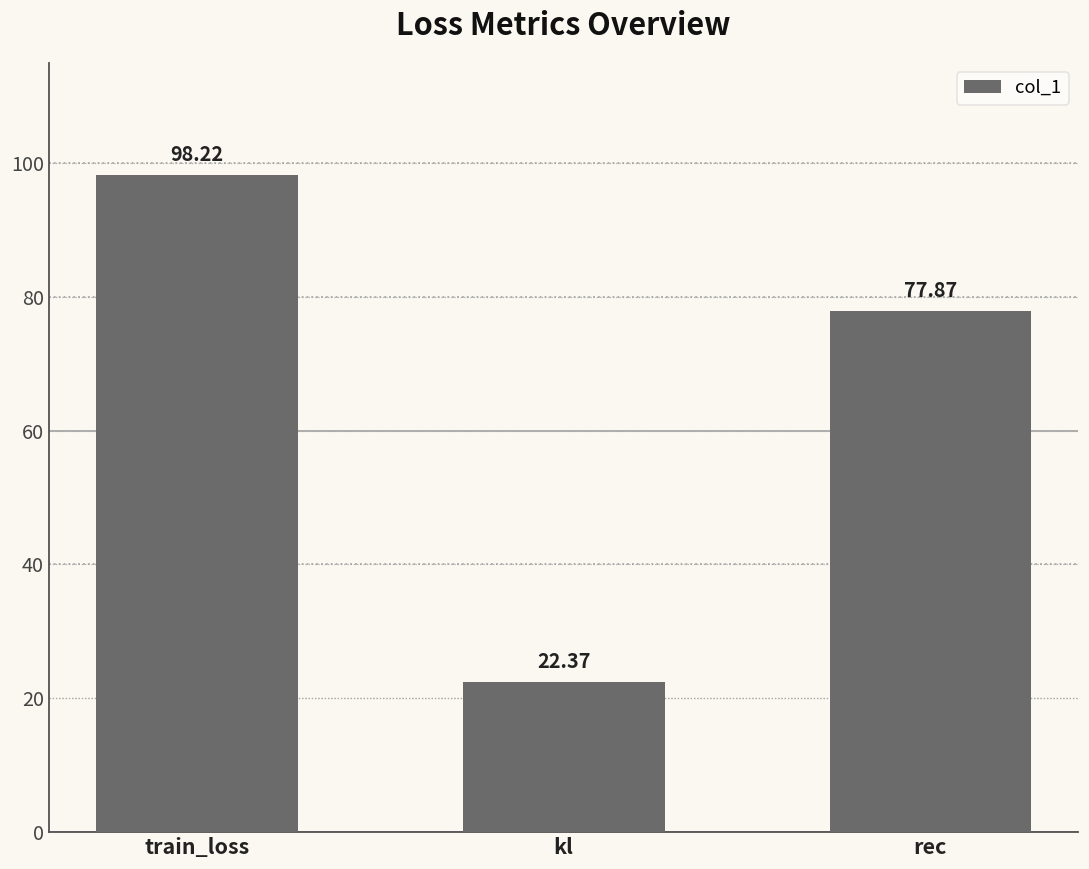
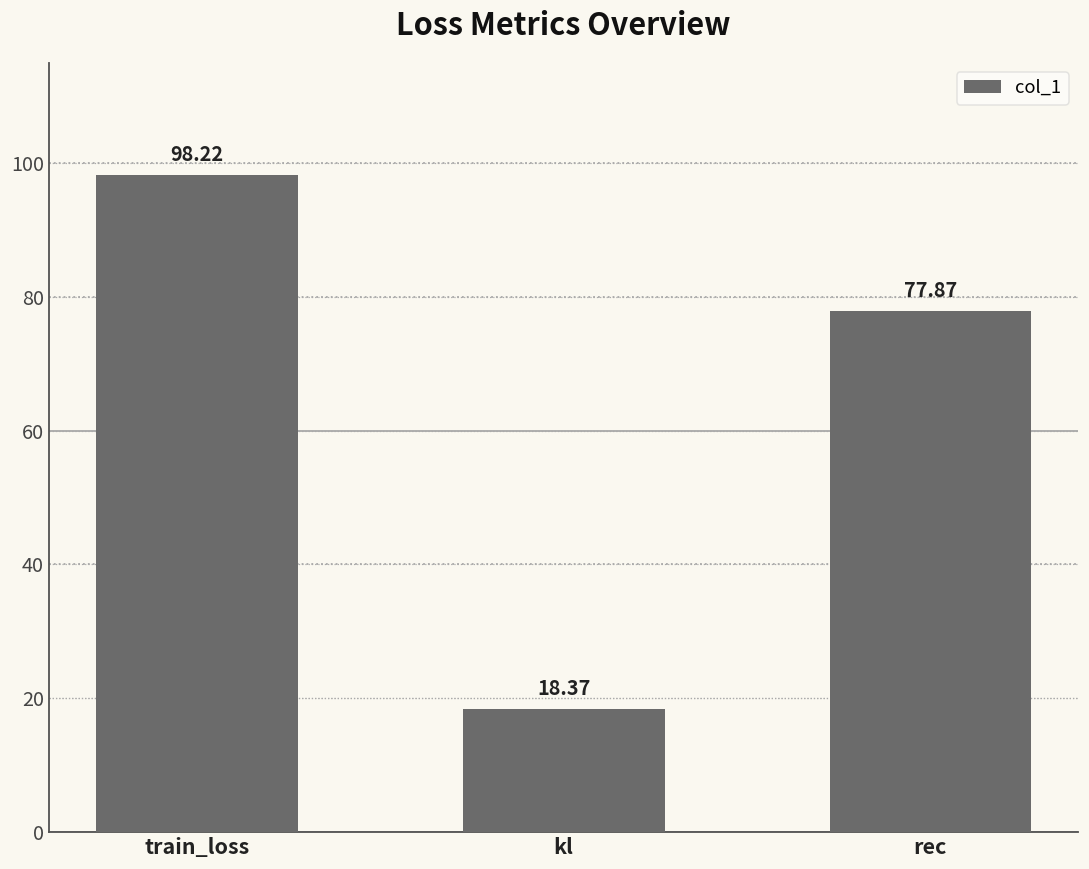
  {
    "train_loss": 98.22,
-   "kl": 22.37,
+   "kl": 18.37,
    "rec": 77.87
  }
